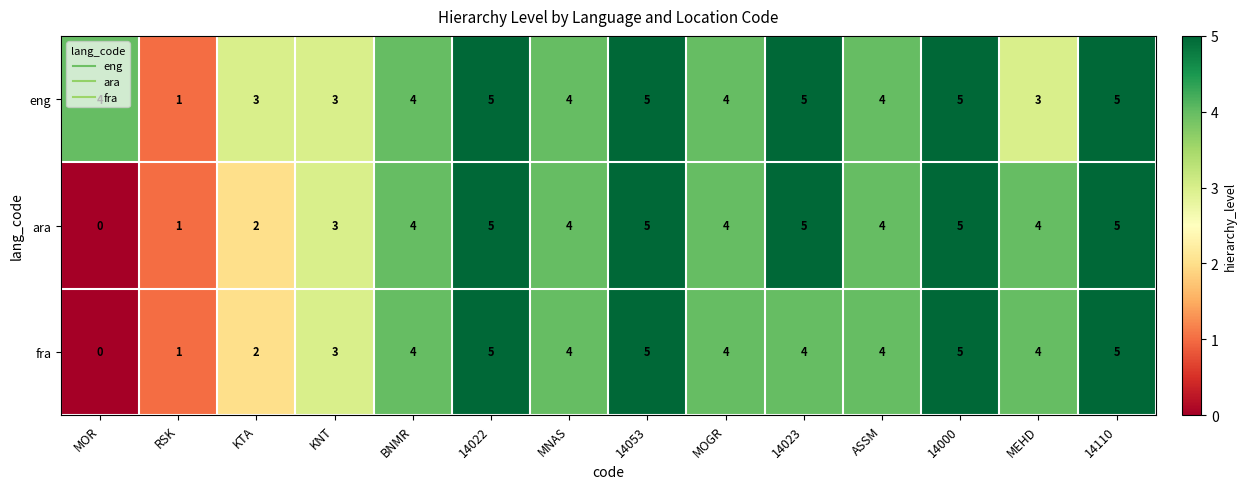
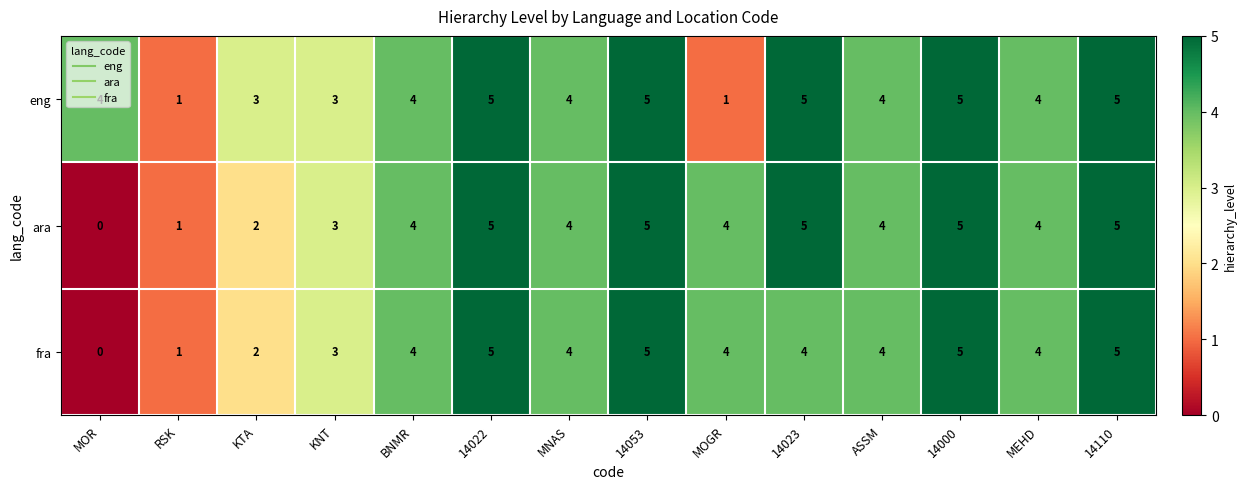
  {
    "eng": {
      "RSK": 1,
      "KTA": 3,
      "KNT": 3,
      "BNMR": 4,
      "14022": 5,
      "MNAS": 4,
      "14053": 5,
-     "MOGR": 4,
+     "MOGR": 1,
      "14023": 5,
      "ASSM": 4,
      "14000": 5,
-     "MEHD": 3,
+     "MEHD": 4,
      "14110": 5
    },
    "ara": {
      "MOR": 0,
      "RSK": 1,
      "KTA": 2,
      "KNT": 3,
      "BNMR": 4,
      "14022": 5,
      "MNAS": 4,
      "14053": 5,
      "MOGR": 4,
      "14023": 5,
      "ASSM": 4,
      "14000": 5,
      "MEHD": 4,
      "14110": 5
    },
    "fra": {
      "MOR": 0,
      "RSK": 1,
      "KTA": 2,
      "KNT": 3,
      "BNMR": 4,
      "14022": 5,
      "MNAS": 4,
      "14053": 5,
      "MOGR": 4,
      "14023": 4,
      "ASSM": 4,
      "14000": 5,
      "MEHD": 4,
      "14110": 5
    }
  }
